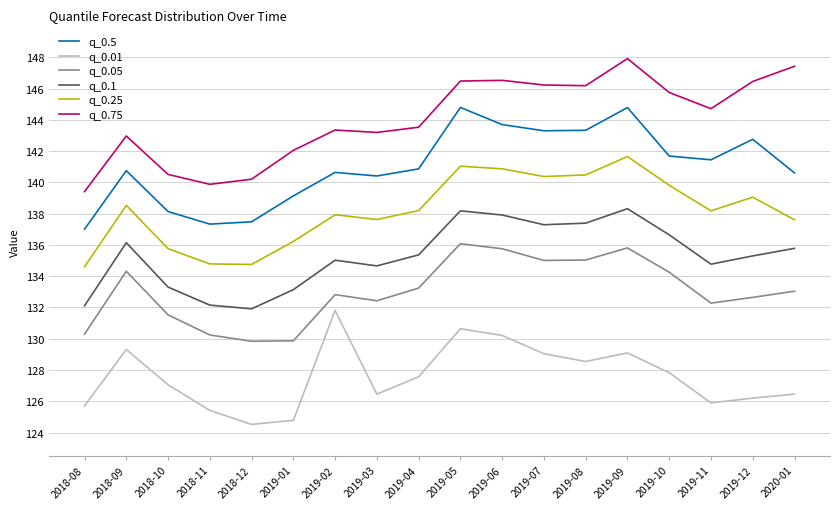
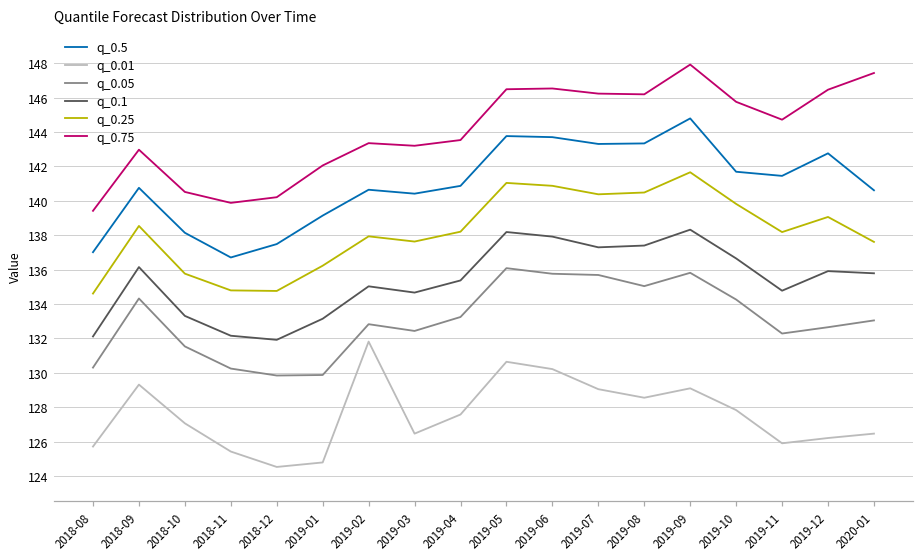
  {
    "q_0.5": {
      "2018-08": 137.0,
      "2018-09": 140.7,
      "2018-10": 138.1,
-     "2018-11": 137.3,
+     "2018-11": 136.7,
      "2018-12": 137.5,
      "2019-01": 139.1,
      "2019-02": 140.6,
      "2019-03": 140.4,
      "2019-04": 140.9,
-     "2019-05": 144.8,
+     "2019-05": 143.8,
      "2019-06": 143.7,
      "2019-07": 143.3,
      "2019-08": 143.3,
      "2019-09": 144.8,
      "2019-10": 141.7,
      "2019-11": 141.4,
      "2019-12": 142.8,
      "2020-01": 140.6
    },
    "q_0.01": {
      "2018-08": 125.7,
      "2018-09": 129.3,
      "2018-10": 127.1,
      "2018-11": 125.4,
      "2018-12": 124.5,
      "2019-01": 124.8,
      "2019-02": 131.8,
      "2019-03": 126.5,
      "2019-04": 127.6,
      "2019-05": 130.6,
      "2019-06": 130.2,
      "2019-07": 129.0,
      "2019-08": 128.5,
      "2019-09": 129.1,
      "2019-10": 127.8,
      "2019-11": 125.9,
      "2019-12": 126.2,
      "2020-01": 126.5
    },
    "q_0.05": {
      "2018-08": 130.3,
      "2018-09": 134.3,
      "2018-10": 131.5,
      "2018-11": 130.2,
      "2018-12": 129.8,
      "2019-01": 129.9,
      "2019-02": 132.8,
      "2019-03": 132.4,
      "2019-04": 133.2,
      "2019-05": 136.1,
      "2019-06": 135.8,
-     "2019-07": 135.0,
+     "2019-07": 135.7,
      "2019-08": 135.0,
      "2019-09": 135.8,
      "2019-10": 134.3,
      "2019-11": 132.3,
      "2019-12": 132.6,
      "2020-01": 133.0
    },
    "q_0.1": {
      "2018-08": 132.1,
      "2018-09": 136.1,
      "2018-10": 133.3,
      "2018-11": 132.2,
      "2018-12": 131.9,
      "2019-01": 133.1,
      "2019-02": 135.0,
      "2019-03": 134.7,
      "2019-04": 135.4,
      "2019-05": 138.2,
      "2019-06": 137.9,
      "2019-07": 137.3,
      "2019-08": 137.4,
      "2019-09": 138.3,
      "2019-10": 136.6,
      "2019-11": 134.8,
-     "2019-12": 135.3,
+     "2019-12": 135.9,
      "2020-01": 135.8
    },
    "q_0.25": {
      "2018-08": 134.6,
      "2018-09": 138.5,
      "2018-10": 135.8,
      "2018-11": 134.8,
      "2018-12": 134.8,
      "2019-01": 136.2,
      "2019-02": 137.9,
      "2019-03": 137.6,
      "2019-04": 138.2,
      "2019-05": 141.0,
      "2019-06": 140.9,
      "2019-07": 140.4,
      "2019-08": 140.5,
      "2019-09": 141.7,
      "2019-10": 139.8,
      "2019-11": 138.2,
      "2019-12": 139.1,
      "2020-01": 137.6
    },
    "q_0.75": {
      "2018-08": 139.4,
      "2018-09": 143.0,
      "2018-10": 140.5,
      "2018-11": 139.9,
      "2018-12": 140.2,
      "2019-01": 142.0,
      "2019-02": 143.3,
      "2019-03": 143.2,
      "2019-04": 143.5,
      "2019-05": 146.5,
      "2019-06": 146.5,
      "2019-07": 146.2,
      "2019-08": 146.2,
      "2019-09": 147.9,
      "2019-10": 145.8,
      "2019-11": 144.7,
      "2019-12": 146.5,
      "2020-01": 147.4
    }
  }
